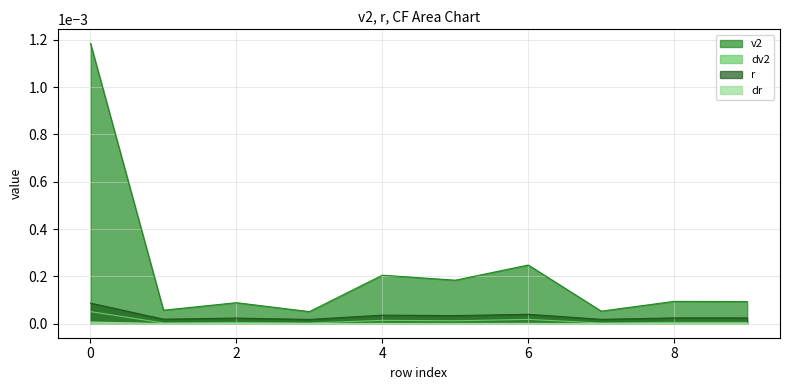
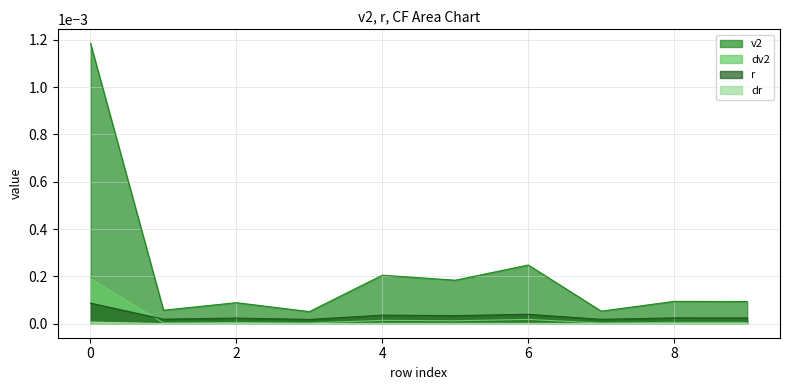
  {
    "dv2": {
-     "0": 0.00005,
+     "0": 0.00019,
      "4": 0.00001,
      "6": 0.00002
    },
    "dr": {
      "0": 0.00001,
      "4": 0.00000,
      "6": 0.00000
    }
  }
